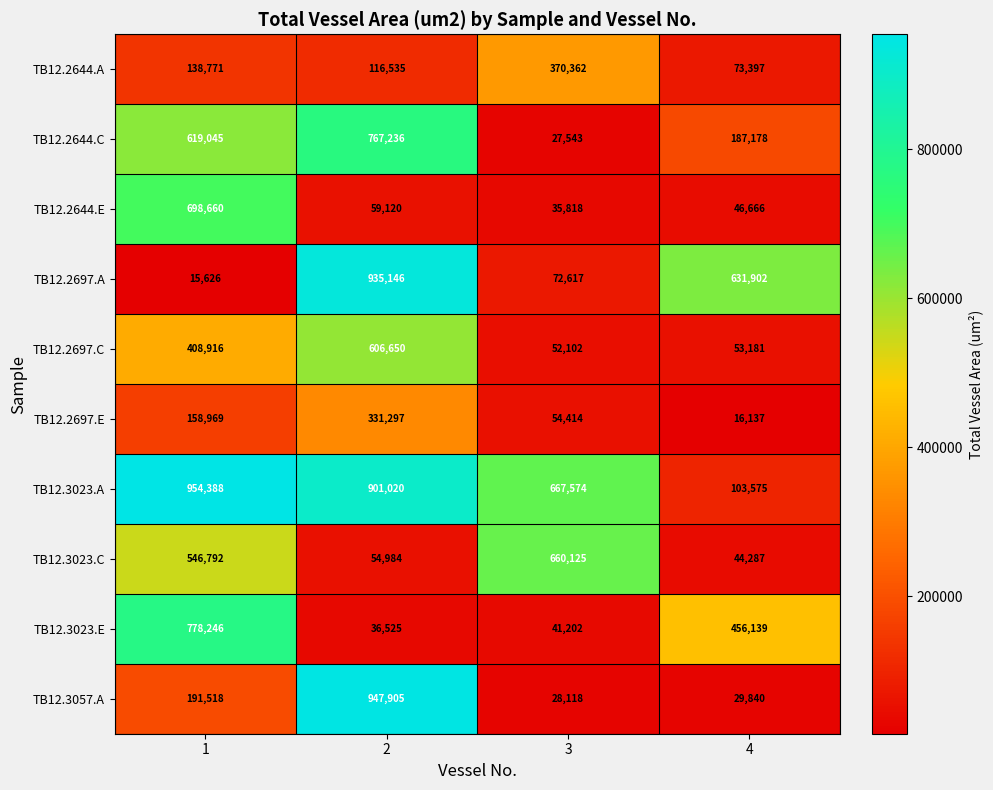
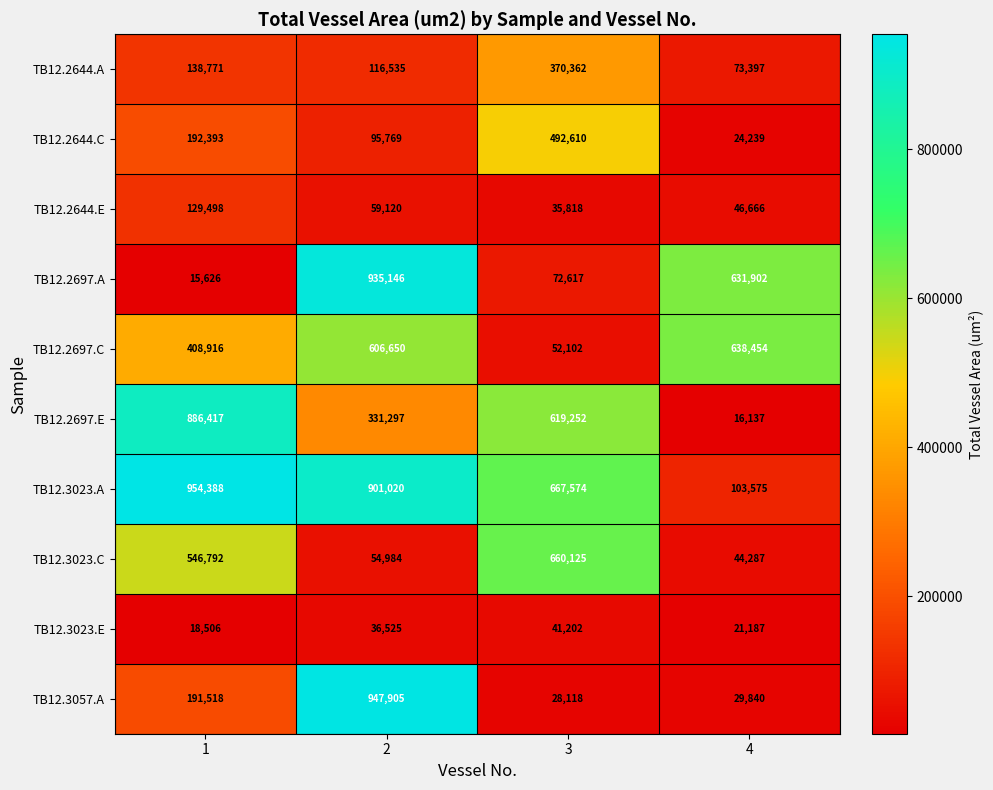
  {
    "TB12.2644.A": {
      "1": "138,771",
      "2": "116,535",
      "3": "370,362",
      "4": "73,397"
    },
    "TB12.2644.C": {
-     "1": "619,045",
-     "2": "767,236",
-     "3": "27,543",
-     "4": "187,178"
+     "1": "192,393",
+     "2": "95,769",
+     "3": "492,610",
+     "4": "24,239"
    },
    "TB12.2644.E": {
-     "1": "698,660",
+     "1": "129,498",
      "2": "59,120",
      "3": "35,818",
      "4": "46,666"
    },
    "TB12.2697.A": {
      "1": "15,626",
      "2": "935,146",
      "3": "72,617",
      "4": "631,902"
    },
    "TB12.2697.C": {
      "1": "408,916",
      "2": "606,650",
      "3": "52,102",
-     "4": "53,181"
+     "4": "638,454"
    },
    "TB12.2697.E": {
-     "1": "158,969",
+     "1": "886,417",
      "2": "331,297",
-     "3": "54,414",
+     "3": "619,252",
      "4": "16,137"
    },
    "TB12.3023.A": {
      "1": "954,388",
      "2": "901,020",
      "3": "667,574",
      "4": "103,575"
    },
    "TB12.3023.C": {
      "1": "546,792",
      "2": "54,984",
      "3": "660,125",
      "4": "44,287"
    },
    "TB12.3023.E": {
-     "1": "778,246",
+     "1": "18,506",
      "2": "36,525",
      "3": "41,202",
-     "4": "456,139"
+     "4": "21,187"
    },
    "TB12.3057.A": {
      "1": "191,518",
      "2": "947,905",
      "3": "28,118",
      "4": "29,840"
    }
  }
